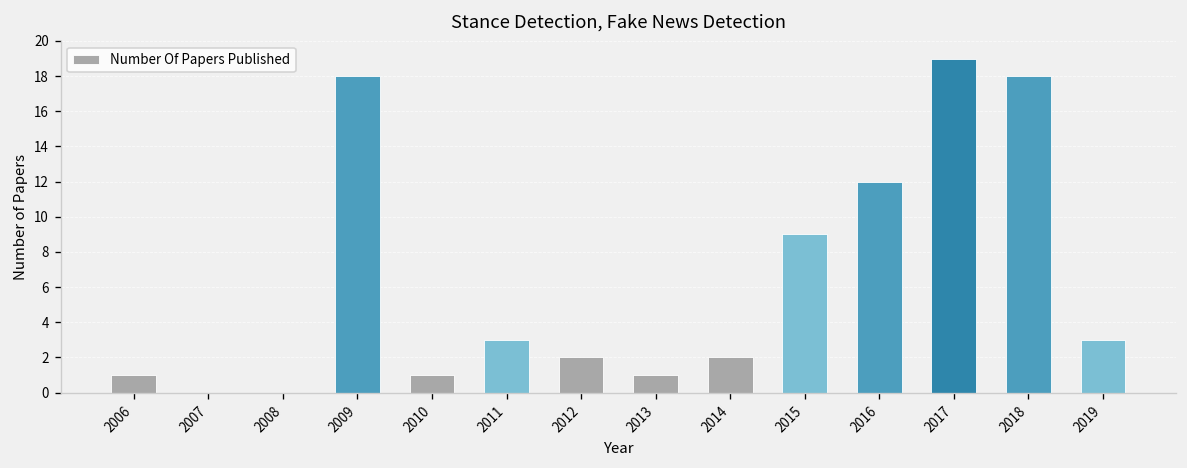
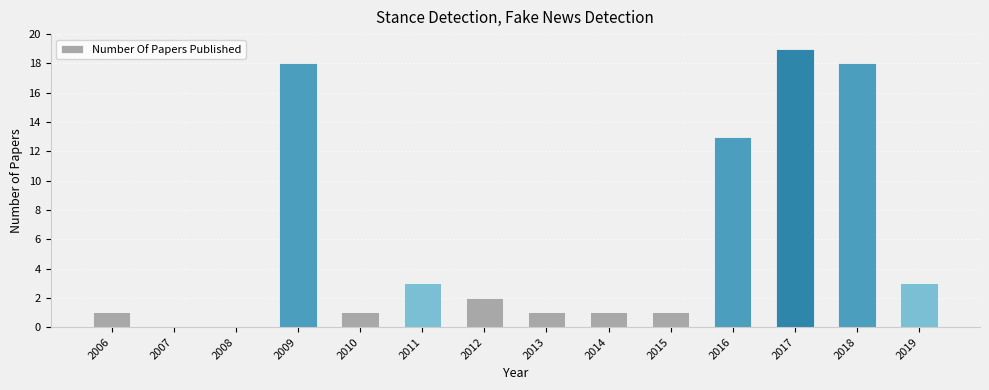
  {
    "2006": 1,
    "2007": 0,
    "2008": 0,
    "2009": 18,
    "2010": 1,
    "2011": 3,
    "2012": 2,
    "2013": 1,
-   "2014": 2,
-   "2015": 9,
-   "2016": 12,
+   "2014": 1,
+   "2015": 1,
+   "2016": 13,
    "2017": 19,
    "2018": 18,
    "2019": 3
  }
